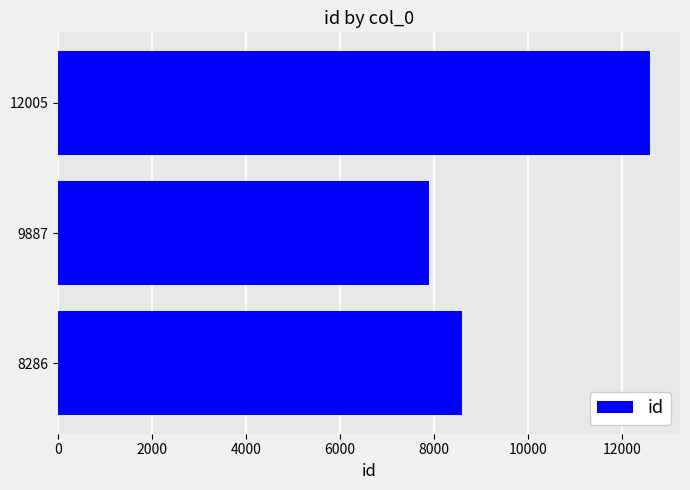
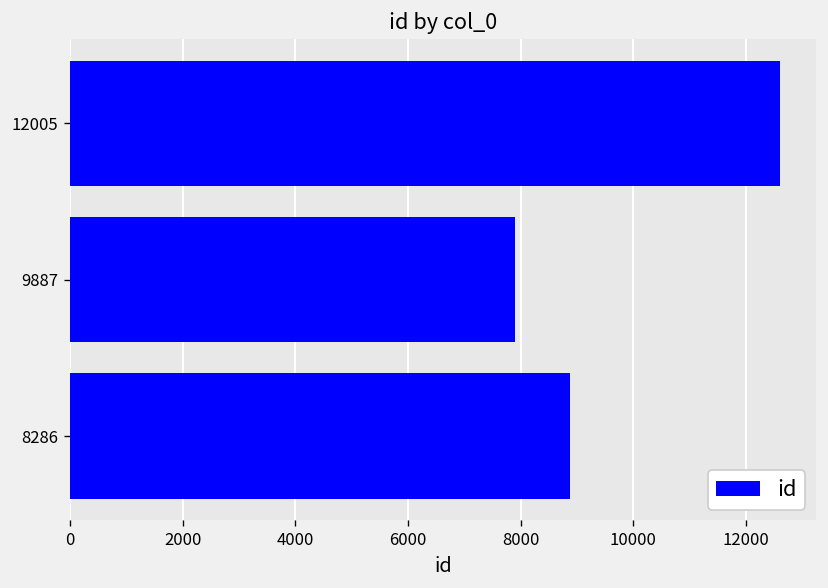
  {
    "12005": 12600,
    "9887": 7900,
-   "8286": 8600
+   "8286": 8900
  }
